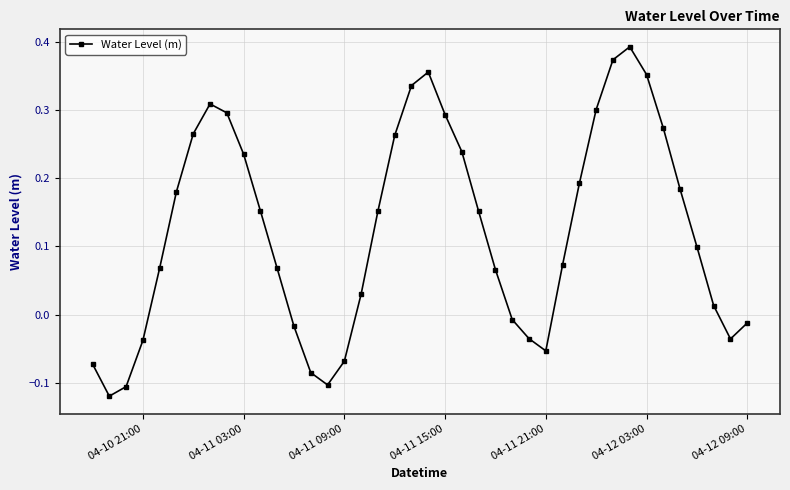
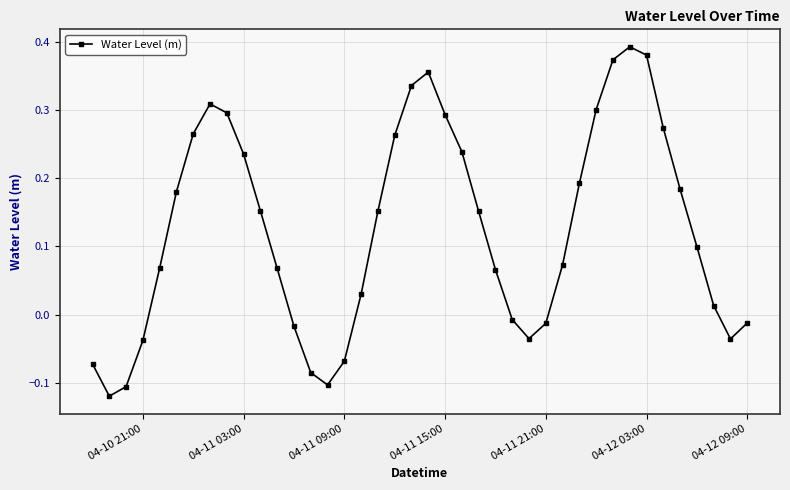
  {
    "04-10 21:00": -0.04,
    "04-11 03:00": 0.24,
    "04-11 09:00": -0.07,
    "04-11 15:00": 0.29,
-   "04-11 21:00": -0.05,
-   "04-12 03:00": 0.35,
+   "04-11 21:00": -0.01,
+   "04-12 03:00": 0.38,
    "04-12 09:00": -0.01
  }
